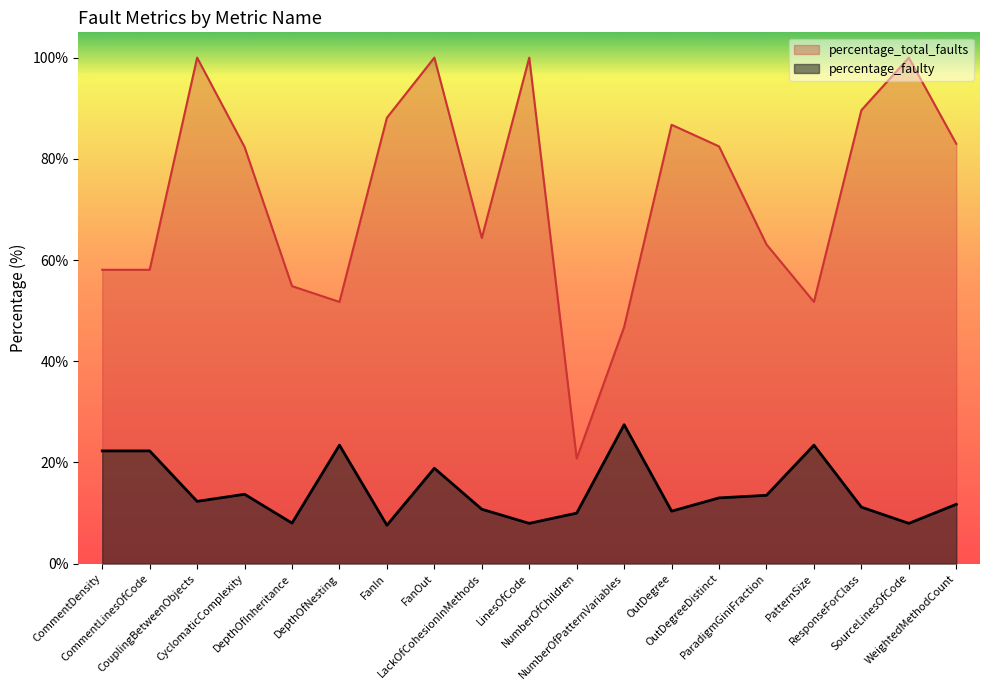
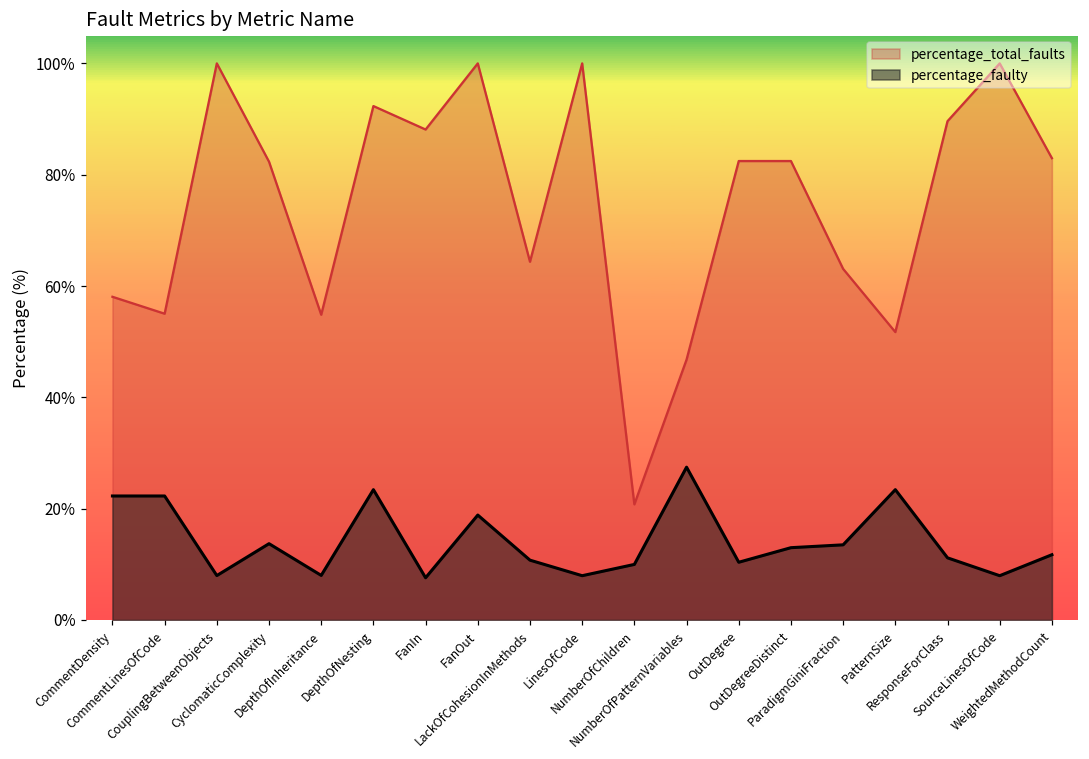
  {
    "percentage_total_faults": {
      "CommentDensity": "58%",
-     "CommentLinesOfCode": "58%",
+     "CommentLinesOfCode": "55%",
      "CouplingBetweenObjects": "100%",
      "CyclomaticComplexity": "82%",
      "DepthOfInheritance": "55%",
-     "DepthOfNesting": "52%",
+     "DepthOfNesting": "92%",
      "FanIn": "88%",
      "FanOut": "100%",
      "LackOfCohesionInMethods": "64%",
      "LinesOfCode": "100%",
      "NumberOfChildren": "21%",
      "NumberOfPatternVariables": "47%",
-     "OutDegree": "87%",
+     "OutDegree": "82%",
      "OutDegreeDistinct": "82%",
      "ParadigmGiniFraction": "63%",
      "PatternSize": "52%",
      "ResponseForClass": "90%",
      "WeightedMethodCount": "83%"
    },
    "percentage_faulty": {
      "CommentDensity": "22%",
      "CommentLinesOfCode": "22%",
-     "CouplingBetweenObjects": "12%",
+     "CouplingBetweenObjects": "8%",
      "CyclomaticComplexity": "14%",
      "DepthOfInheritance": "8%",
      "DepthOfNesting": "23%",
      "FanIn": "8%",
      "FanOut": "19%",
      "LackOfCohesionInMethods": "11%",
      "LinesOfCode": "8%",
      "NumberOfChildren": "10%",
      "NumberOfPatternVariables": "27%",
      "OutDegree": "10%",
      "OutDegreeDistinct": "13%",
      "ParadigmGiniFraction": "13%",
      "PatternSize": "23%",
      "ResponseForClass": "11%",
      "SourceLinesOfCode": "8%",
      "WeightedMethodCount": "12%"
    }
  }
